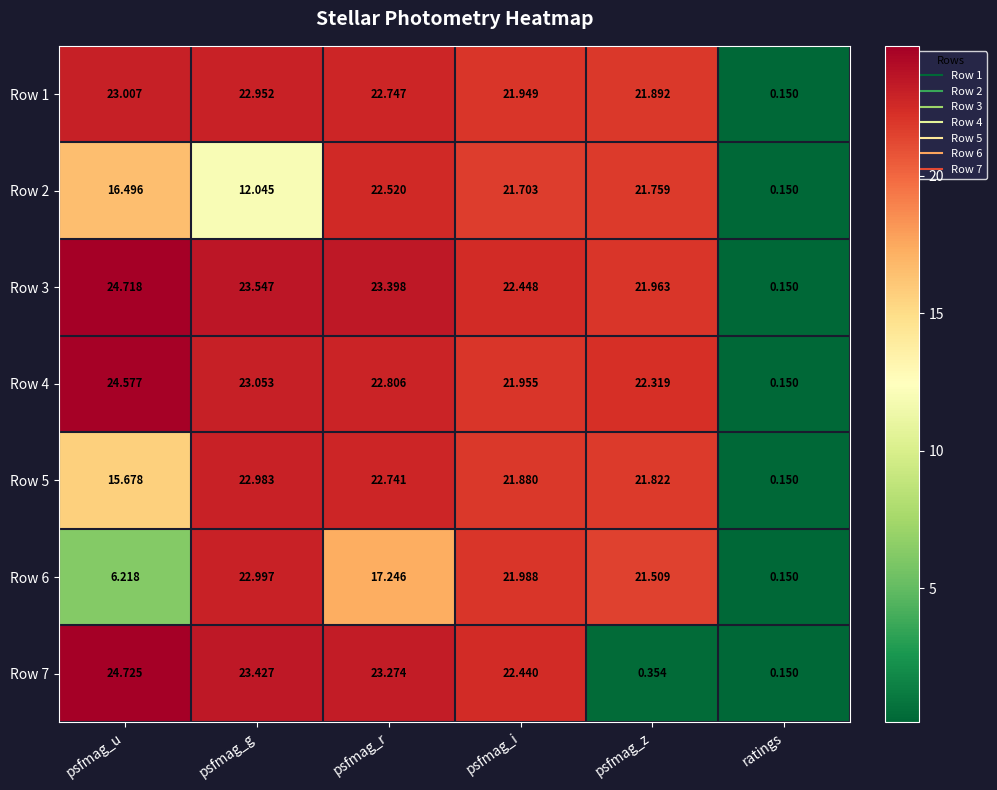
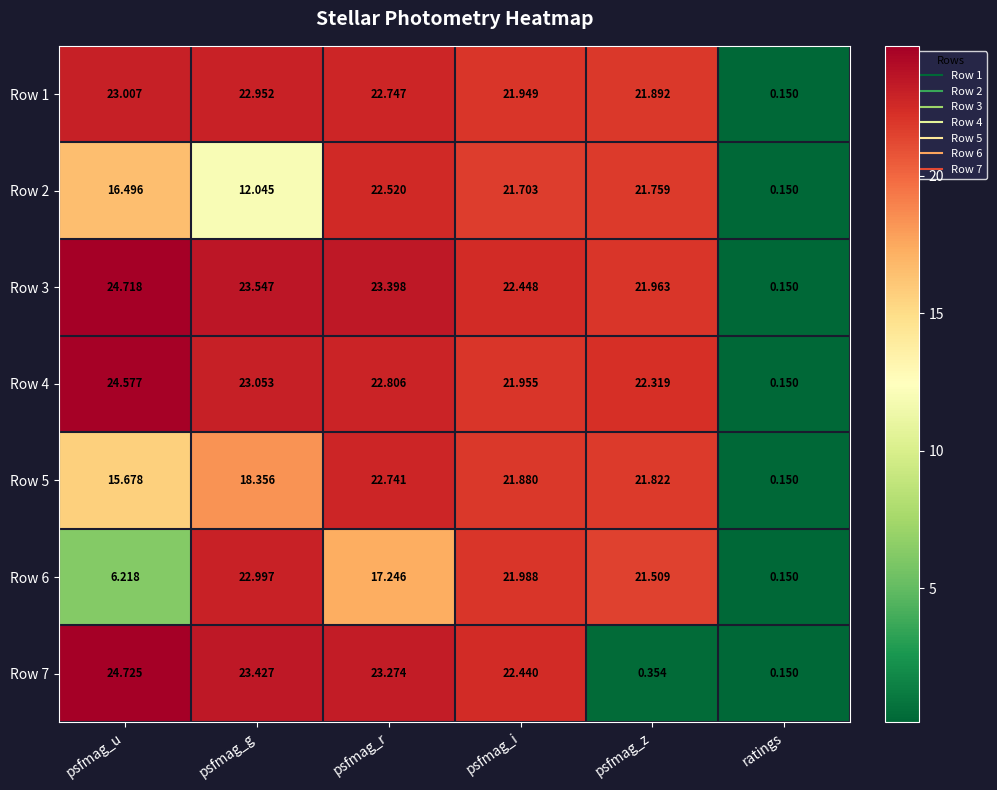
  {
    "Row 1": {
      "psfmag_u": 23.007,
      "psfmag_g": 22.952,
      "psfmag_r": 22.747,
      "psfmag_i": 21.949,
      "psfmag_z": 21.892,
      "ratings": 0.150
    },
    "Row 2": {
      "psfmag_u": 16.496,
      "psfmag_g": 12.045,
      "psfmag_r": 22.520,
      "psfmag_i": 21.703,
      "psfmag_z": 21.759,
      "ratings": 0.150
    },
    "Row 3": {
      "psfmag_u": 24.718,
      "psfmag_g": 23.547,
      "psfmag_r": 23.398,
      "psfmag_i": 22.448,
      "psfmag_z": 21.963,
      "ratings": 0.150
    },
    "Row 4": {
      "psfmag_u": 24.577,
      "psfmag_g": 23.053,
      "psfmag_r": 22.806,
      "psfmag_i": 21.955,
      "psfmag_z": 22.319,
      "ratings": 0.150
    },
    "Row 5": {
      "psfmag_u": 15.678,
-     "psfmag_g": 22.983,
+     "psfmag_g": 18.356,
      "psfmag_r": 22.741,
      "psfmag_i": 21.880,
      "psfmag_z": 21.822,
      "ratings": 0.150
    },
    "Row 6": {
      "psfmag_u": 6.218,
      "psfmag_g": 22.997,
      "psfmag_r": 17.246,
      "psfmag_i": 21.988,
      "psfmag_z": 21.509,
      "ratings": 0.150
    },
    "Row 7": {
      "psfmag_u": 24.725,
      "psfmag_g": 23.427,
      "psfmag_r": 23.274,
      "psfmag_i": 22.440,
      "psfmag_z": 0.354,
      "ratings": 0.150
    }
  }
